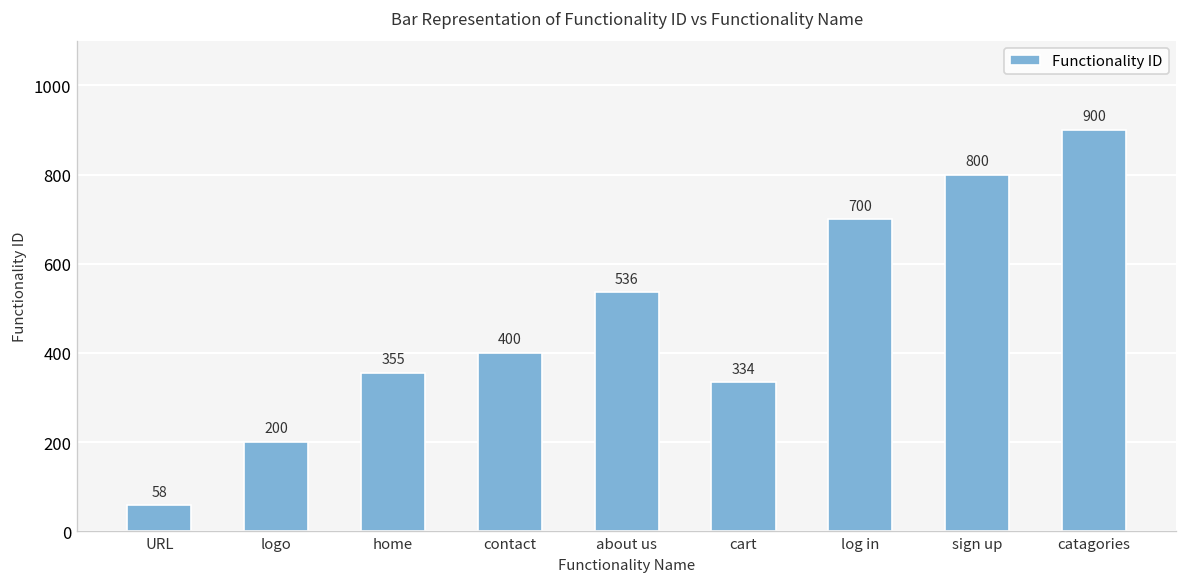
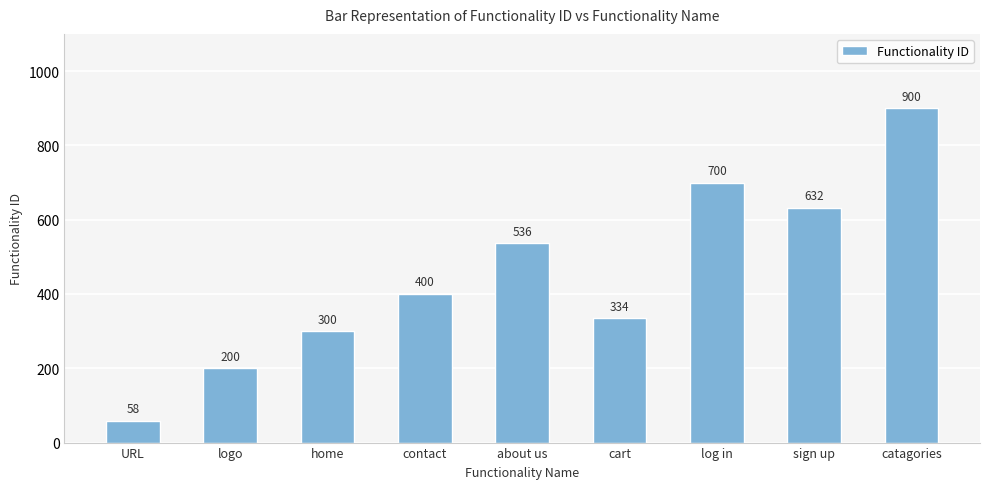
  {
    "URL": 58,
    "logo": 200,
-   "home": 355,
+   "home": 300,
    "contact": 400,
    "about us": 536,
    "cart": 334,
    "log in": 700,
-   "sign up": 800,
+   "sign up": 632,
    "catagories": 900
  }
